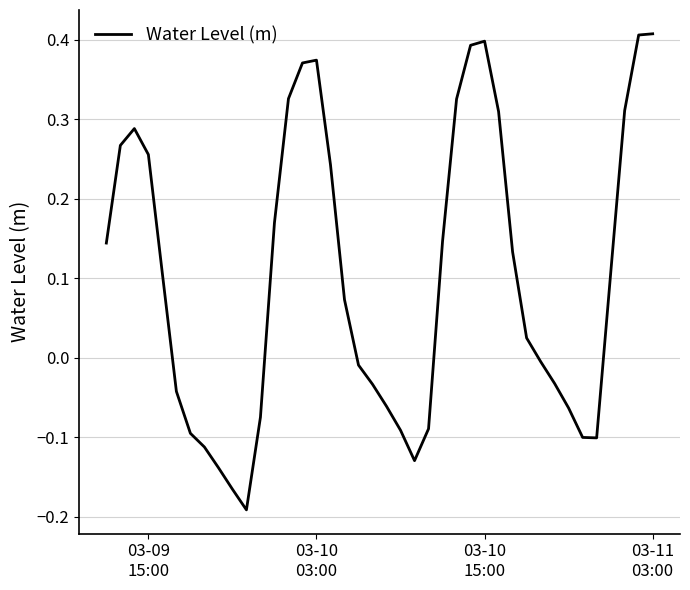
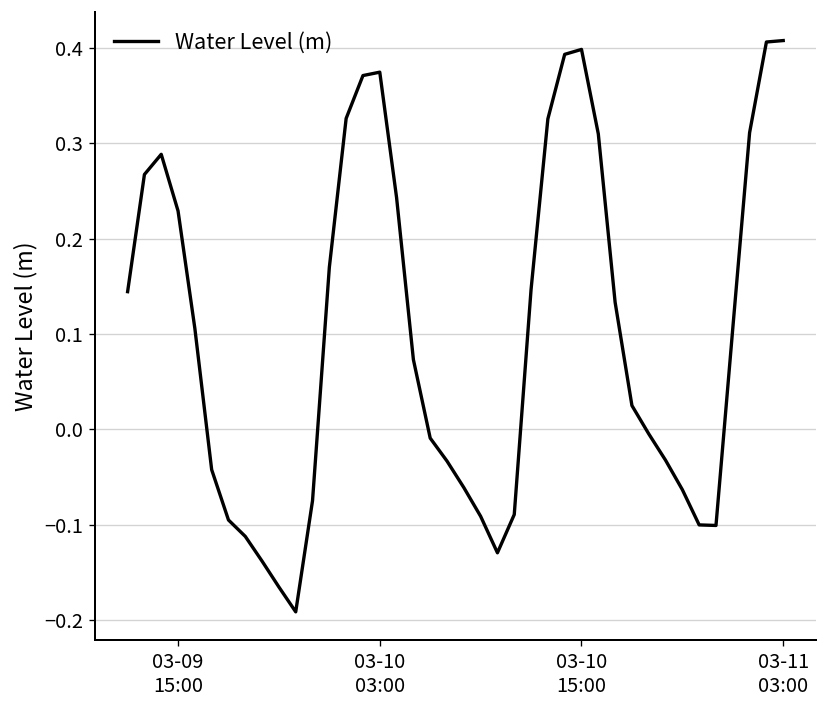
  {
-   "03-09 15:00": 0.26,
+   "03-09 15:00": 0.23,
    "03-10 03:00": 0.37,
    "03-10 15:00": 0.40,
    "03-11 03:00": 0.41
  }
